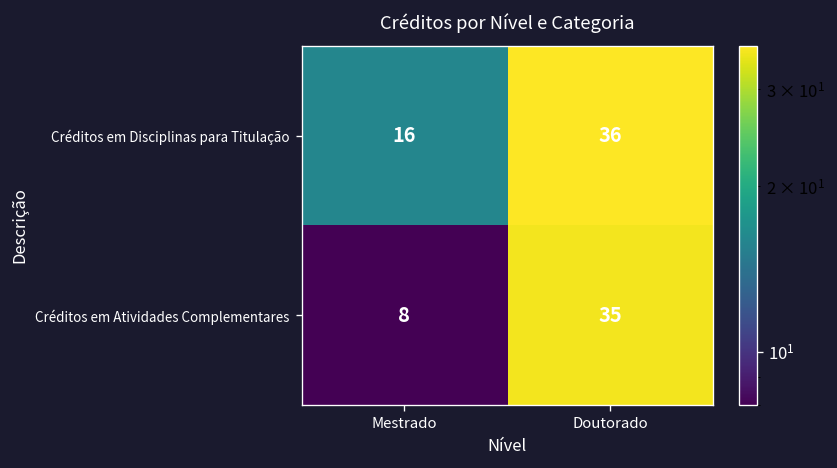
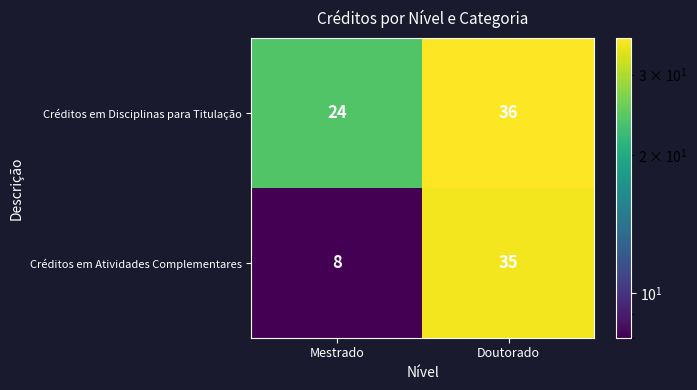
  {
    "Créditos em Disciplinas para Titulação": {
-     "Mestrado": 16,
+     "Mestrado": 24,
      "Doutorado": 36
    },
    "Créditos em Atividades Complementares": {
      "Mestrado": 8,
      "Doutorado": 35
    }
  }
